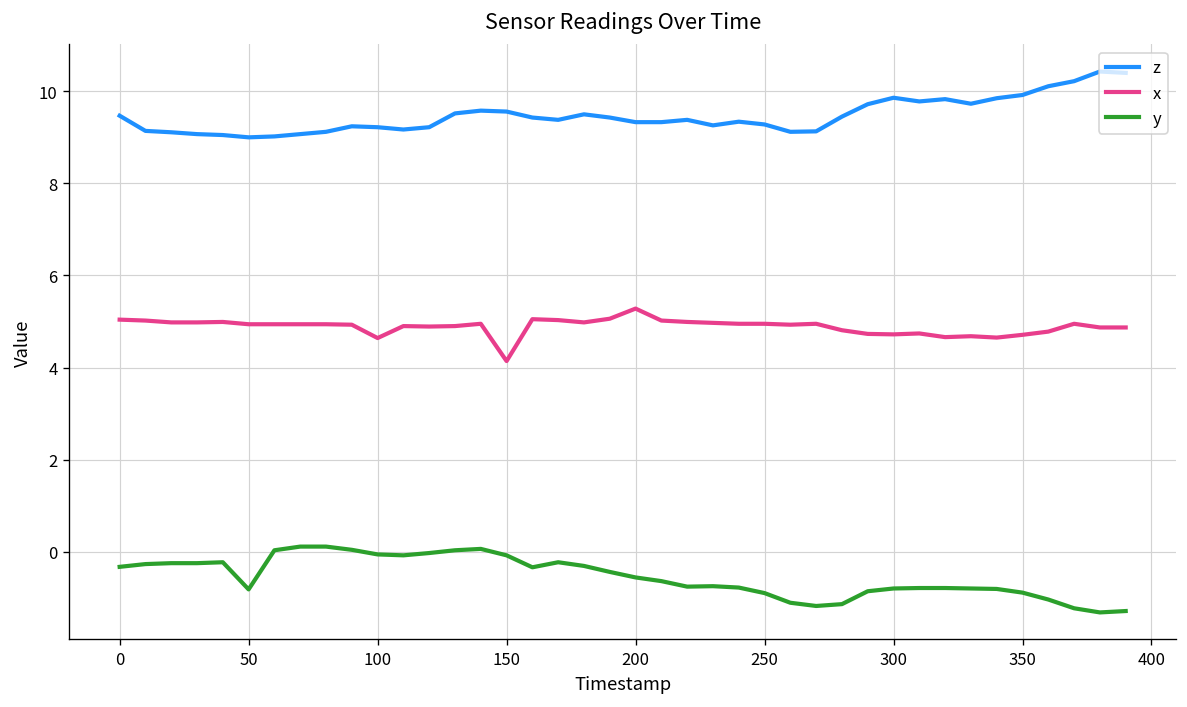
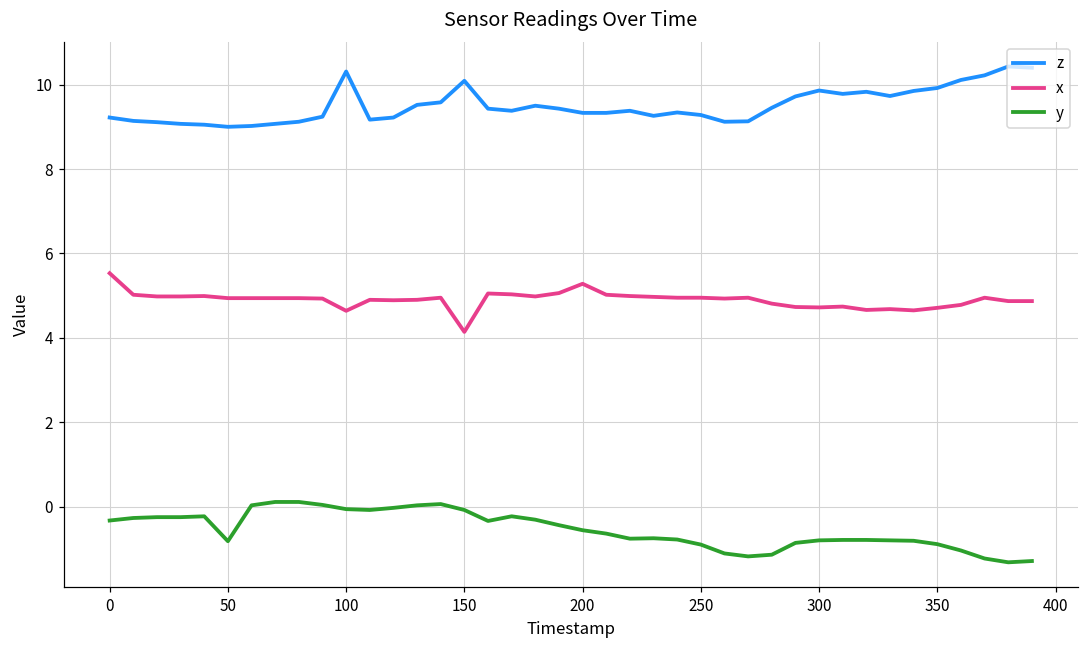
  {
    "z": {
-     "0": 9.5,
+     "0": 9.2,
      "50": 9.0,
-     "100": 9.2,
-     "150": 9.6,
+     "100": 10.3,
+     "150": 10.1,
      "200": 9.3,
      "250": 9.3,
      "300": 9.9,
      "350": 9.9
    },
    "x": {
-     "0": 5.0,
+     "0": 5.5,
      "50": 4.9,
      "100": 4.6,
      "150": 4.1,
      "200": 5.3,
      "250": 5.0,
      "300": 4.7,
      "350": 4.7
    },
    "y": {
      "0": -0.3,
      "50": -0.8,
      "100": -0.1,
      "150": -0.1,
      "200": -0.6,
      "250": -0.9,
      "300": -0.8,
      "350": -0.9
    }
  }
